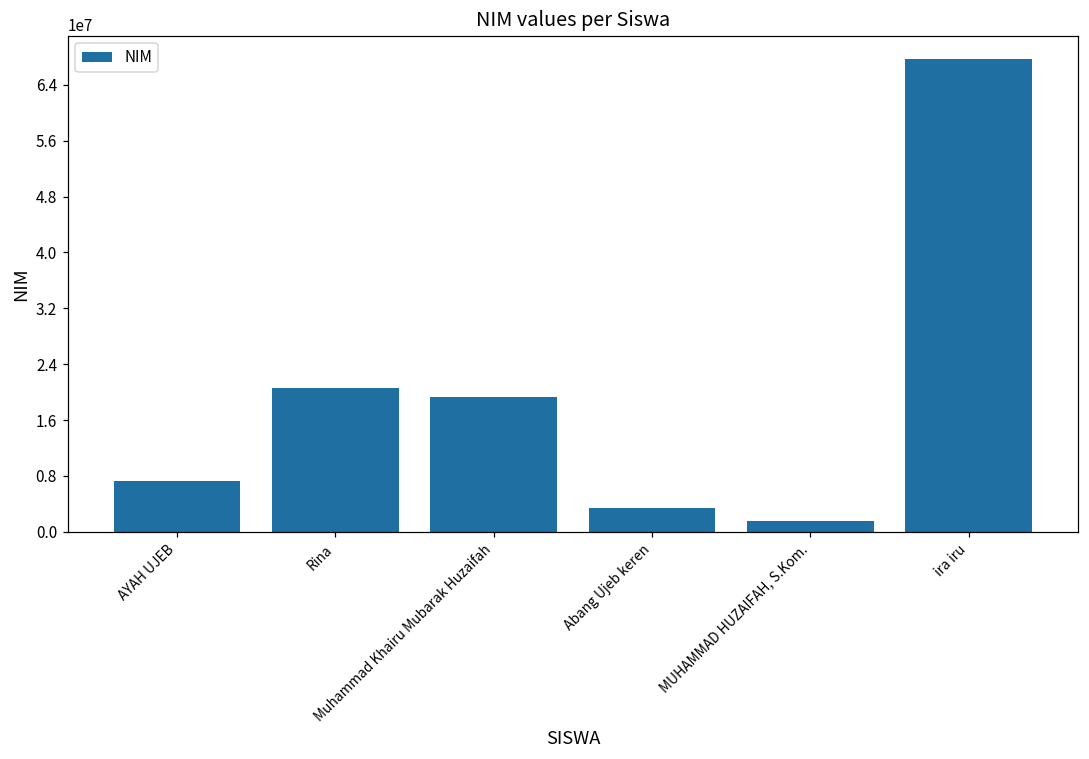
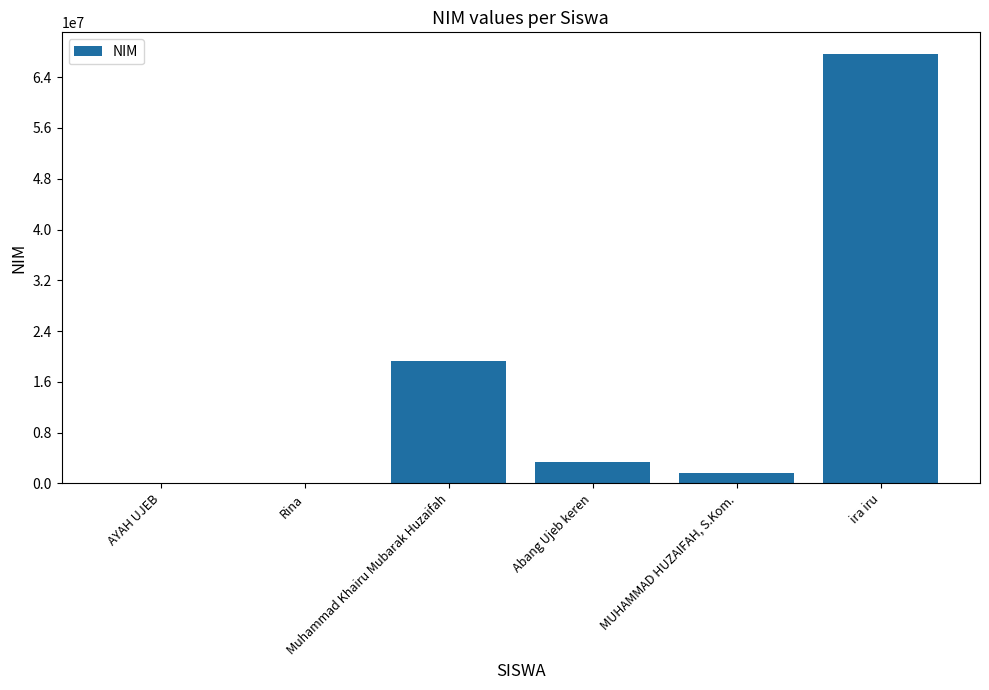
  {
-   "AYAH UJEB": 7000000,
-   "Rina": 21000000,
+   "AYAH UJEB": 0,
+   "Rina": 0,
    "Muhammad Khairu Mubarak Huzaifah": 19000000,
    "Abang Ujeb keren": 3000000,
    "MUHAMMAD HUZAIFAH, S.Kom.": 2000000,
    "ira iru": 68000000
  }
